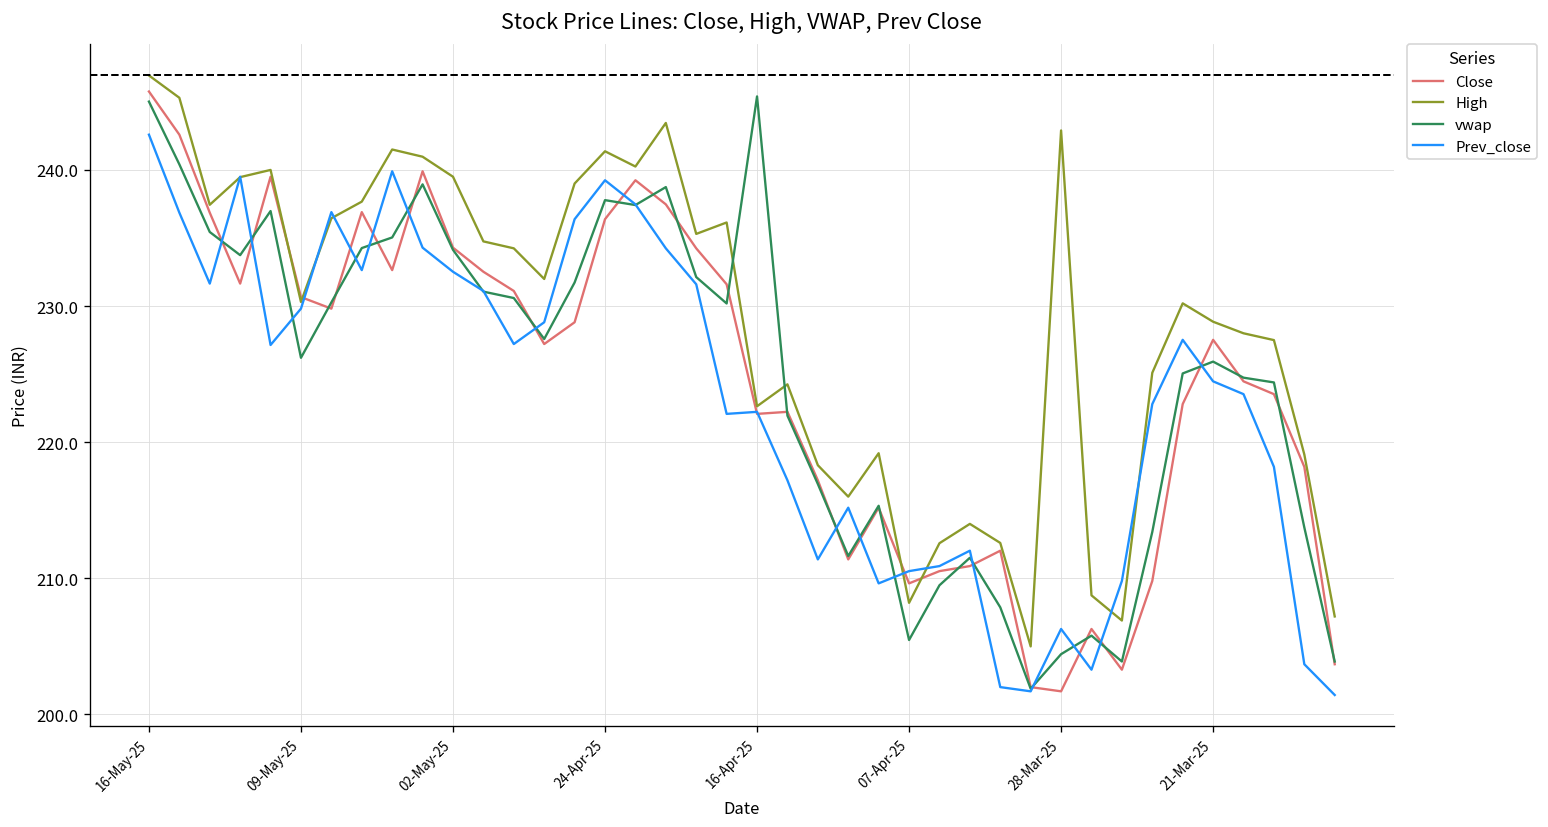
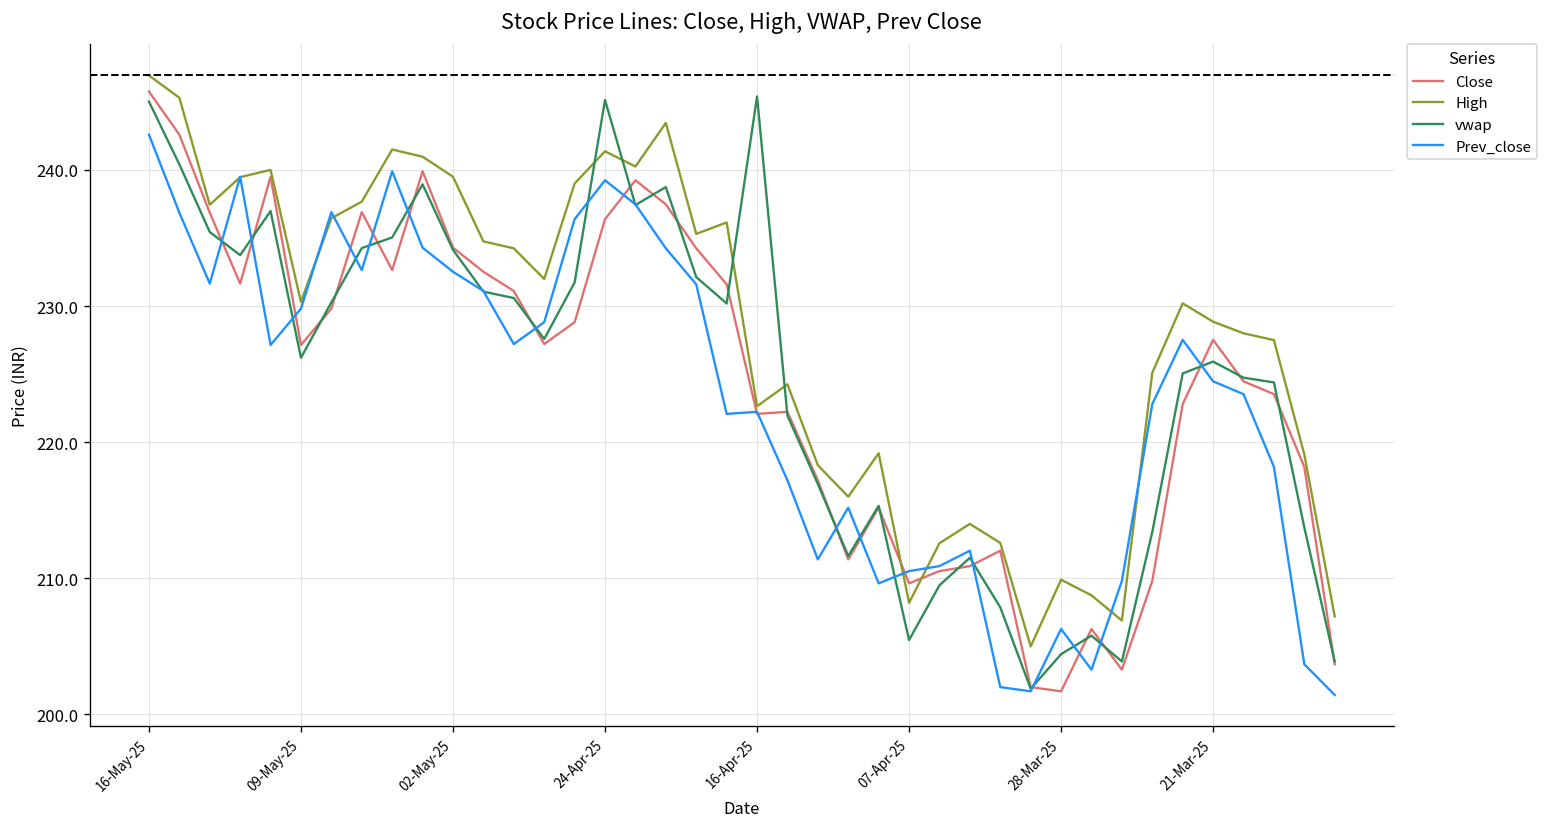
  {
    "Close": {
      "16-May-25": 245.8,
-     "09-May-25": 230.7,
+     "09-May-25": 227.1,
      "24-Apr-25": 236.4,
      "07-Apr-25": 209.6,
      "28-Mar-25": 201.7,
      "21-Mar-25": 227.5
    },
    "High": {
      "16-May-25": 246.9,
      "09-May-25": 230.3,
      "02-May-25": 239.5,
      "24-Apr-25": 241.4,
      "16-Apr-25": 222.6,
      "07-Apr-25": 208.2,
-     "28-Mar-25": 242.9,
+     "28-Mar-25": 209.9,
      "21-Mar-25": 228.9
    },
    "vwap": {
      "16-May-25": 245.0,
      "09-May-25": 226.2,
-     "24-Apr-25": 237.8,
+     "24-Apr-25": 245.1,
      "16-Apr-25": 245.4,
      "07-Apr-25": 205.5,
      "28-Mar-25": 204.4,
      "21-Mar-25": 225.9
    },
    "Prev_close": {
      "16-May-25": 242.6,
      "09-May-25": 229.8,
      "02-May-25": 232.5,
      "24-Apr-25": 239.2,
      "07-Apr-25": 210.5,
      "28-Mar-25": 206.3,
      "21-Mar-25": 224.5
    }
  }
